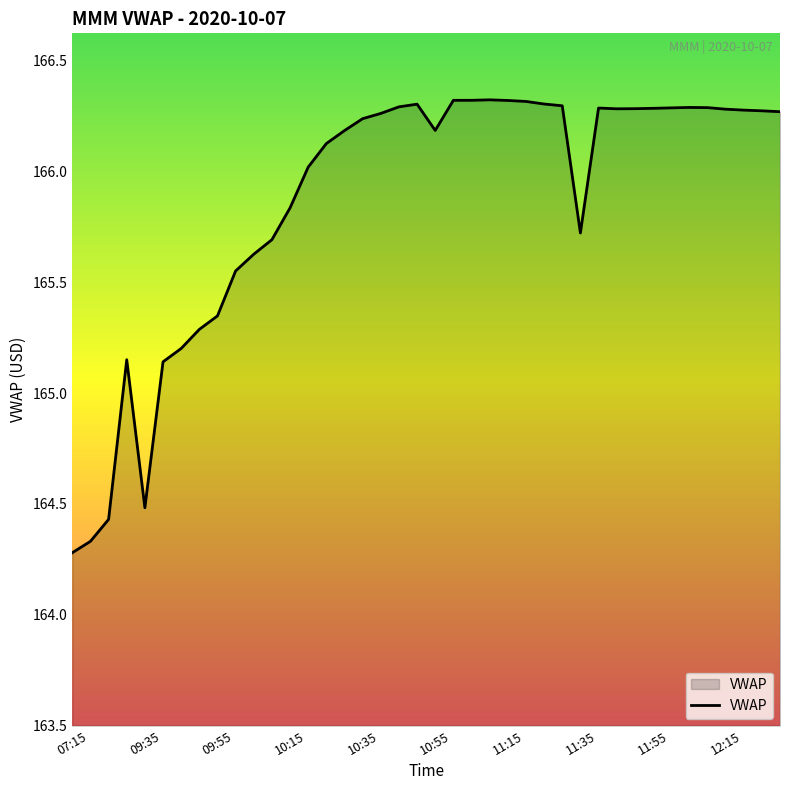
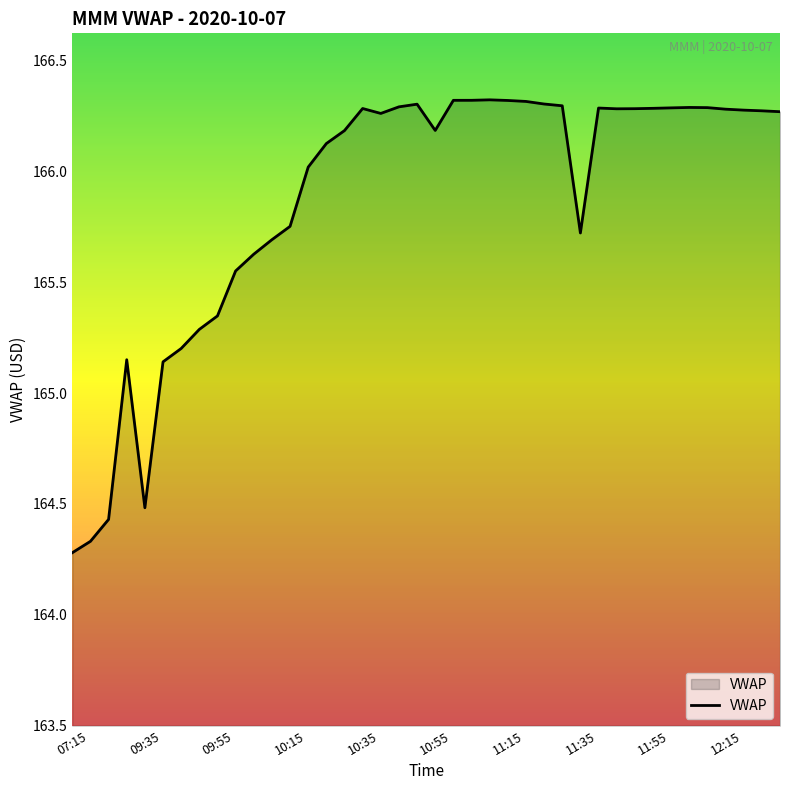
  {
    "07:15": 164.28,
    "09:35": 164.48,
    "09:55": 165.35,
-   "10:15": 165.84,
-   "10:35": 166.24,
+   "10:15": 165.75,
+   "10:35": 166.28,
    "10:55": 166.18,
    "11:15": 166.32,
    "11:35": 165.72,
    "11:55": 166.28,
    "12:15": 166.28
  }
